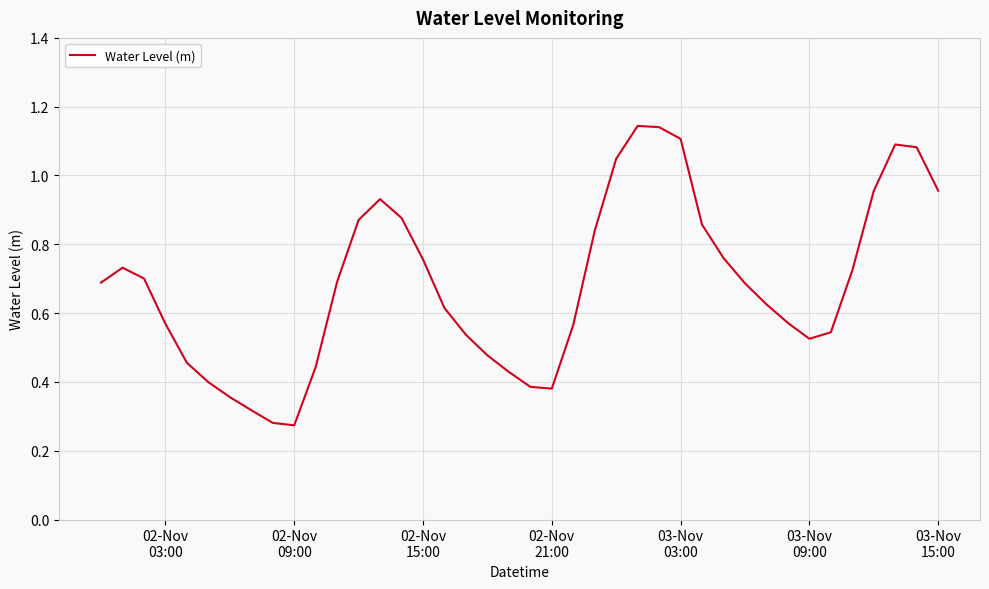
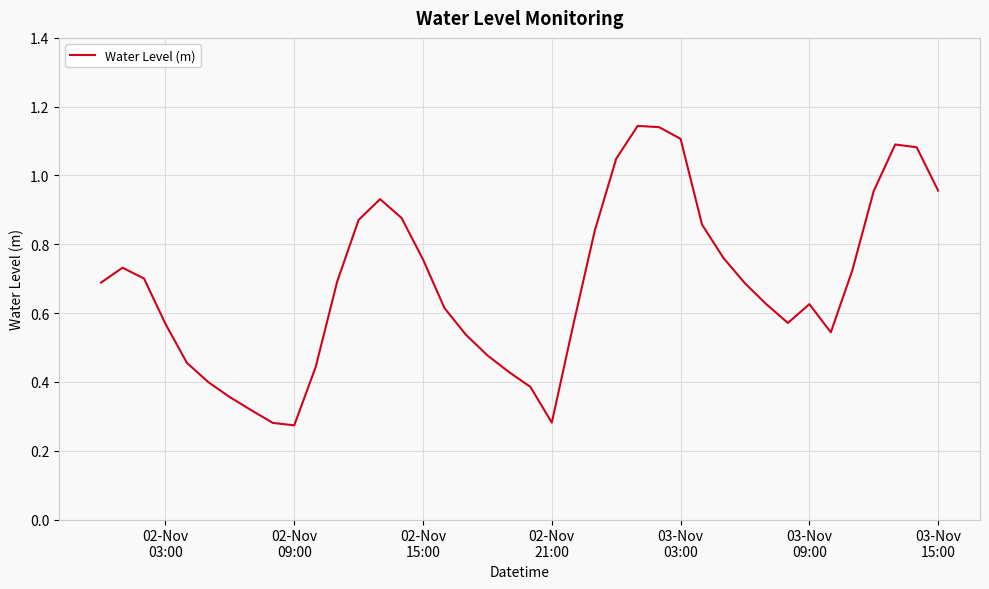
  {
    "02-Nov 03:00": 0.57,
    "02-Nov 09:00": 0.27,
    "02-Nov 15:00": 0.76,
-   "02-Nov 21:00": 0.38,
+   "02-Nov 21:00": 0.28,
    "03-Nov 03:00": 1.11,
-   "03-Nov 09:00": 0.53,
+   "03-Nov 09:00": 0.63,
    "03-Nov 15:00": 0.96
  }
